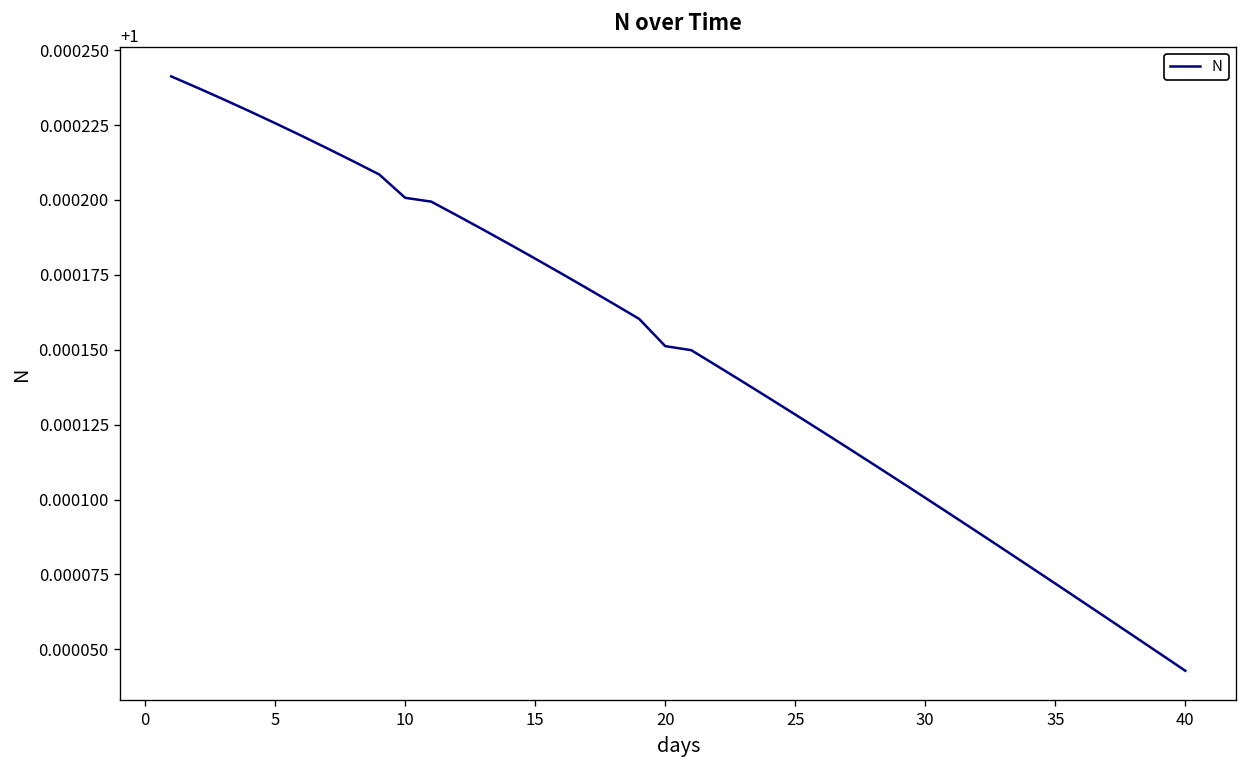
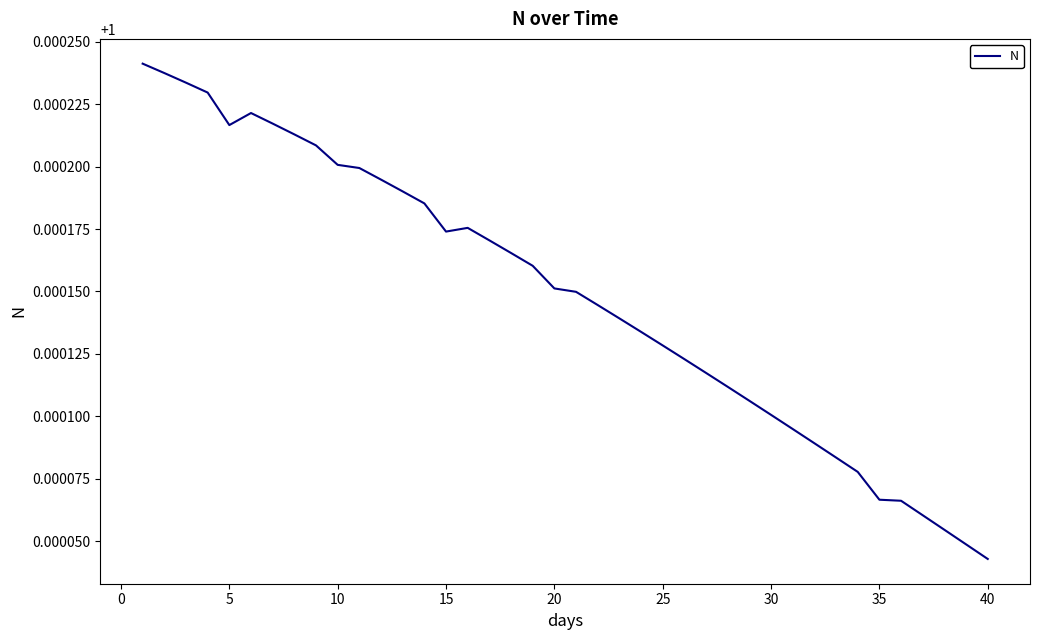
  {
-   "5": 1.000226,
+   "5": 1.000217,
    "10": 1.000201,
-   "15": 1.000180,
+   "15": 1.000174,
    "20": 1.000151,
    "25": 1.000128,
    "30": 1.000101,
-   "35": 1.000072,
+   "35": 1.000067,
    "40": 1.000043
  }
